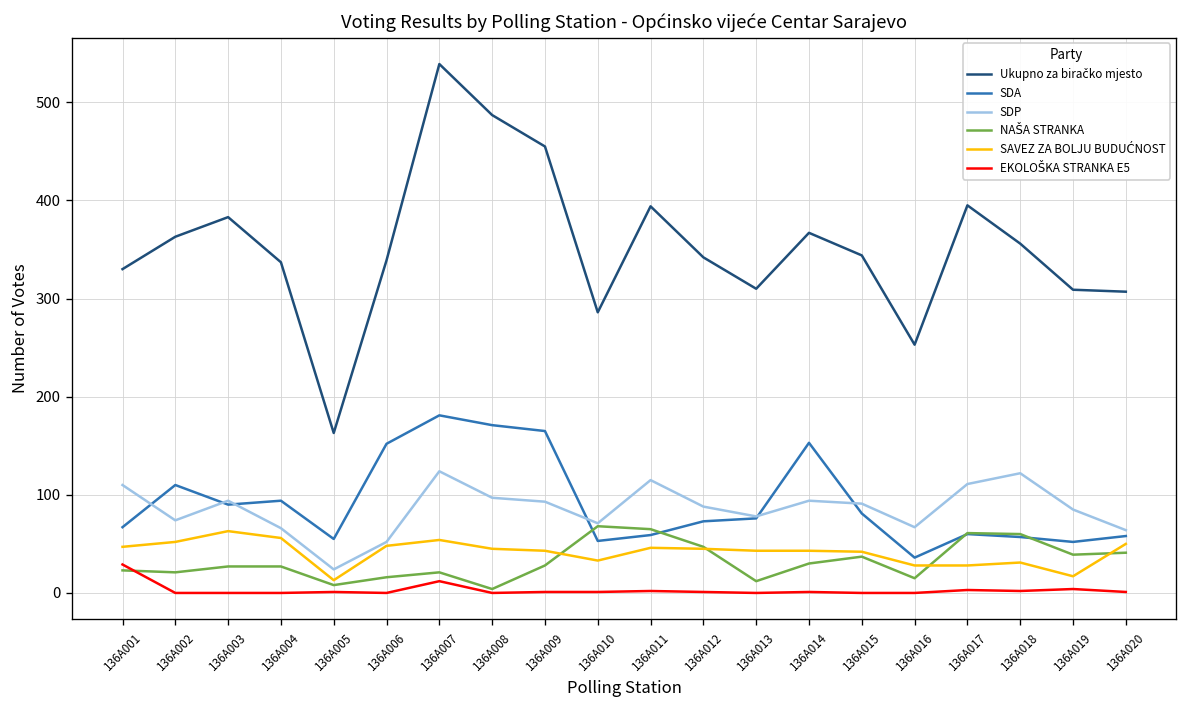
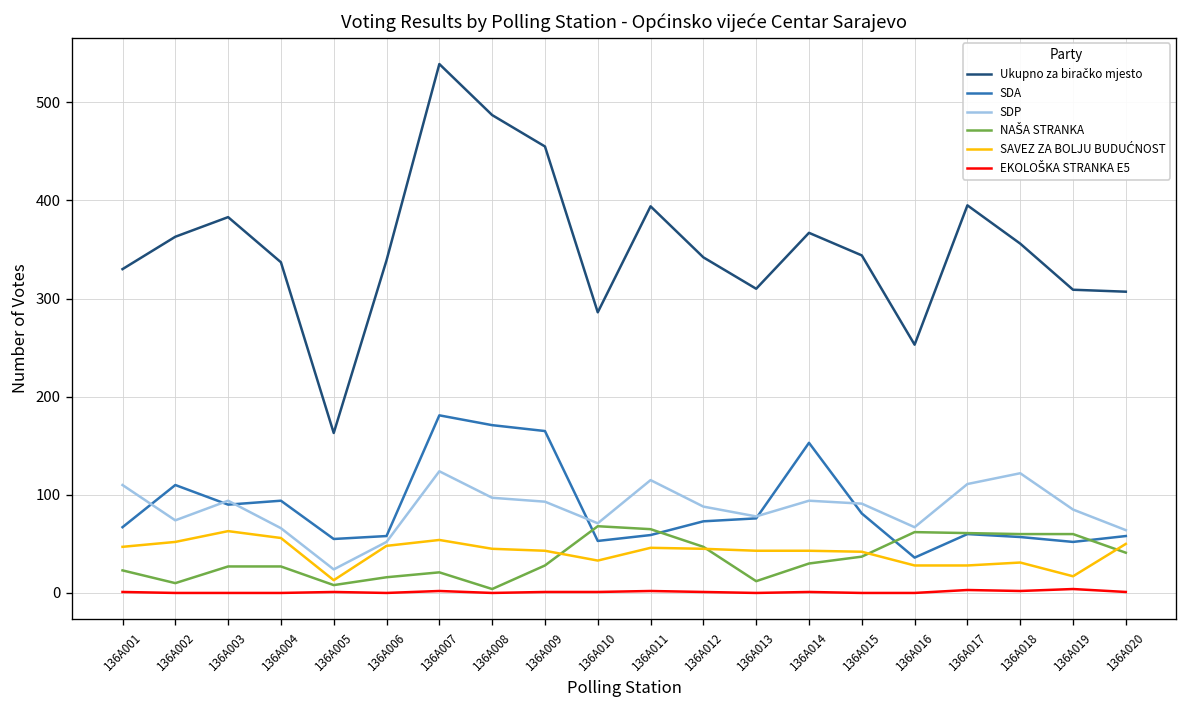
  {
    "Ukupno za biračko mjesto": {
      "136A001": 330,
      "136A002": 360,
      "136A003": 380,
      "136A004": 340,
      "136A005": 160,
      "136A006": 340,
      "136A007": 540,
      "136A008": 490,
      "136A009": 460,
      "136A010": 290,
      "136A011": 390,
      "136A012": 340,
      "136A013": 310,
      "136A014": 370,
      "136A015": 340,
      "136A016": 250,
      "136A017": 400,
      "136A018": 360,
      "136A019": 310,
      "136A020": 310
    },
    "SDA": {
      "136A001": 70,
      "136A002": 110,
      "136A003": 90,
      "136A004": 90,
      "136A005": 60,
-     "136A006": 150,
+     "136A006": 60,
      "136A007": 180,
      "136A008": 170,
      "136A009": 170,
      "136A010": 50,
      "136A011": 60,
      "136A012": 70,
      "136A014": 150,
      "136A015": 80,
      "136A016": 40,
      "136A019": 50,
      "136A020": 60
    },
    "SDP": {
      "136A001": 110,
      "136A002": 70,
      "136A003": 90,
      "136A004": 70,
      "136A005": 20,
      "136A006": 50,
      "136A007": 120,
      "136A008": 100,
      "136A009": 90,
      "136A011": 120,
      "136A012": 90,
      "136A014": 90,
      "136A015": 90,
      "136A016": 70,
      "136A017": 110,
      "136A018": 120,
      "136A019": 90,
      "136A020": 60
    },
    "NAŠA STRANKA": {
      "136A001": 20,
-     "136A002": 20,
+     "136A002": 10,
      "136A003": 30,
      "136A004": 30,
      "136A005": 10,
      "136A006": 20,
      "136A007": 20,
      "136A008": 0,
      "136A009": 30,
      "136A011": 70,
      "136A013": 10,
      "136A014": 30,
      "136A015": 40,
-     "136A016": 20,
-     "136A019": 40,
+     "136A016": 60,
+     "136A019": 60,
      "136A020": 40
    },
    "SAVEZ ZA BOLJU BUDUĆNOST": {
      "136A001": 50,
      "136A002": 50,
      "136A003": 60,
      "136A004": 60,
      "136A005": 10,
      "136A006": 50,
      "136A007": 50,
      "136A008": 50,
      "136A009": 40,
      "136A010": 30,
      "136A011": 50,
      "136A013": 40,
      "136A014": 40,
      "136A015": 40,
      "136A016": 30,
      "136A017": 30,
      "136A018": 30,
      "136A019": 20,
      "136A020": 50
    },
    "EKOLOŠKA STRANKA E5": {
-     "136A001": 30,
+     "136A001": 0,
      "136A002": 0,
      "136A003": 0,
      "136A004": 0,
      "136A005": 0,
      "136A006": 0,
-     "136A007": 10,
+     "136A007": 0,
      "136A008": 0,
      "136A009": 0,
      "136A010": 0,
      "136A011": 0,
      "136A012": 0,
      "136A013": 0,
      "136A014": 0,
      "136A015": 0,
      "136A016": 0,
      "136A017": 0,
      "136A018": 0,
      "136A019": 0,
      "136A020": 0
    }
  }
